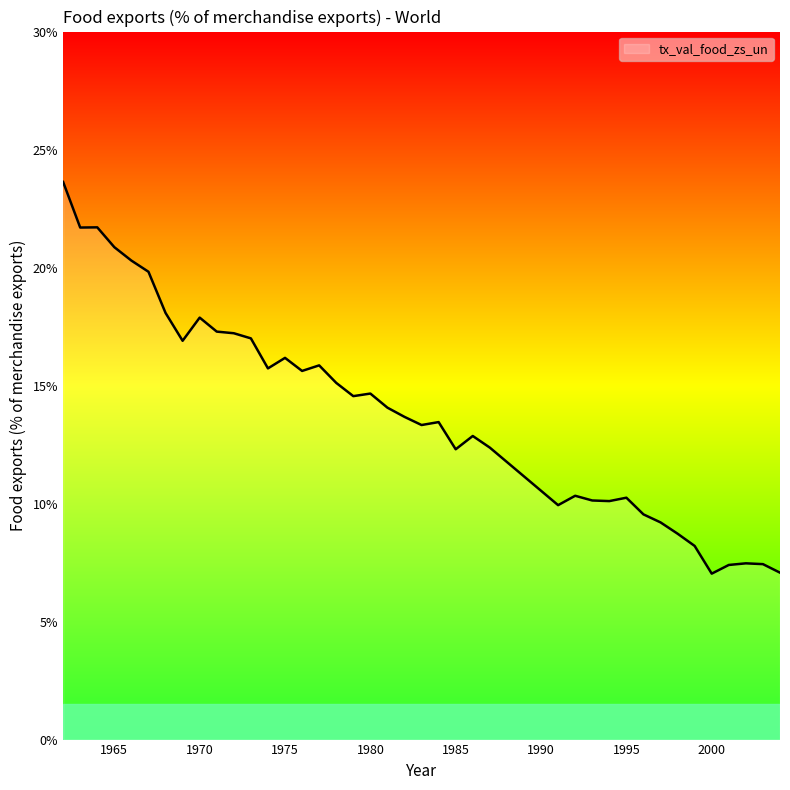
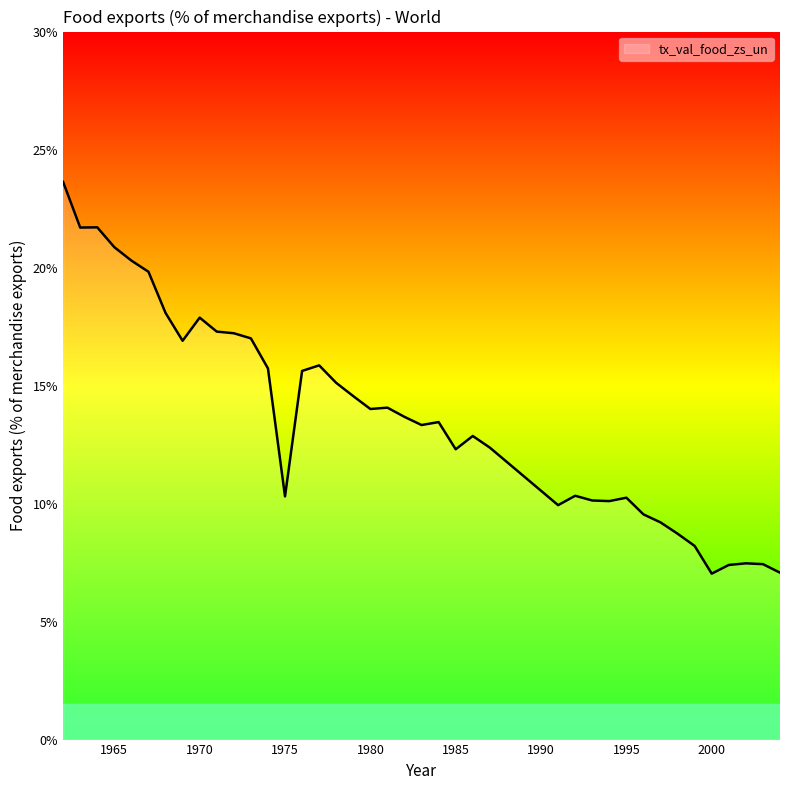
  {
    "1965": "20.9%",
    "1970": "17.9%",
-   "1975": "16.2%",
-   "1980": "14.7%",
+   "1975": "10.3%",
+   "1980": "14.0%",
    "1985": "12.3%",
    "1995": "10.2%",
    "2000": "7.0%"
  }
